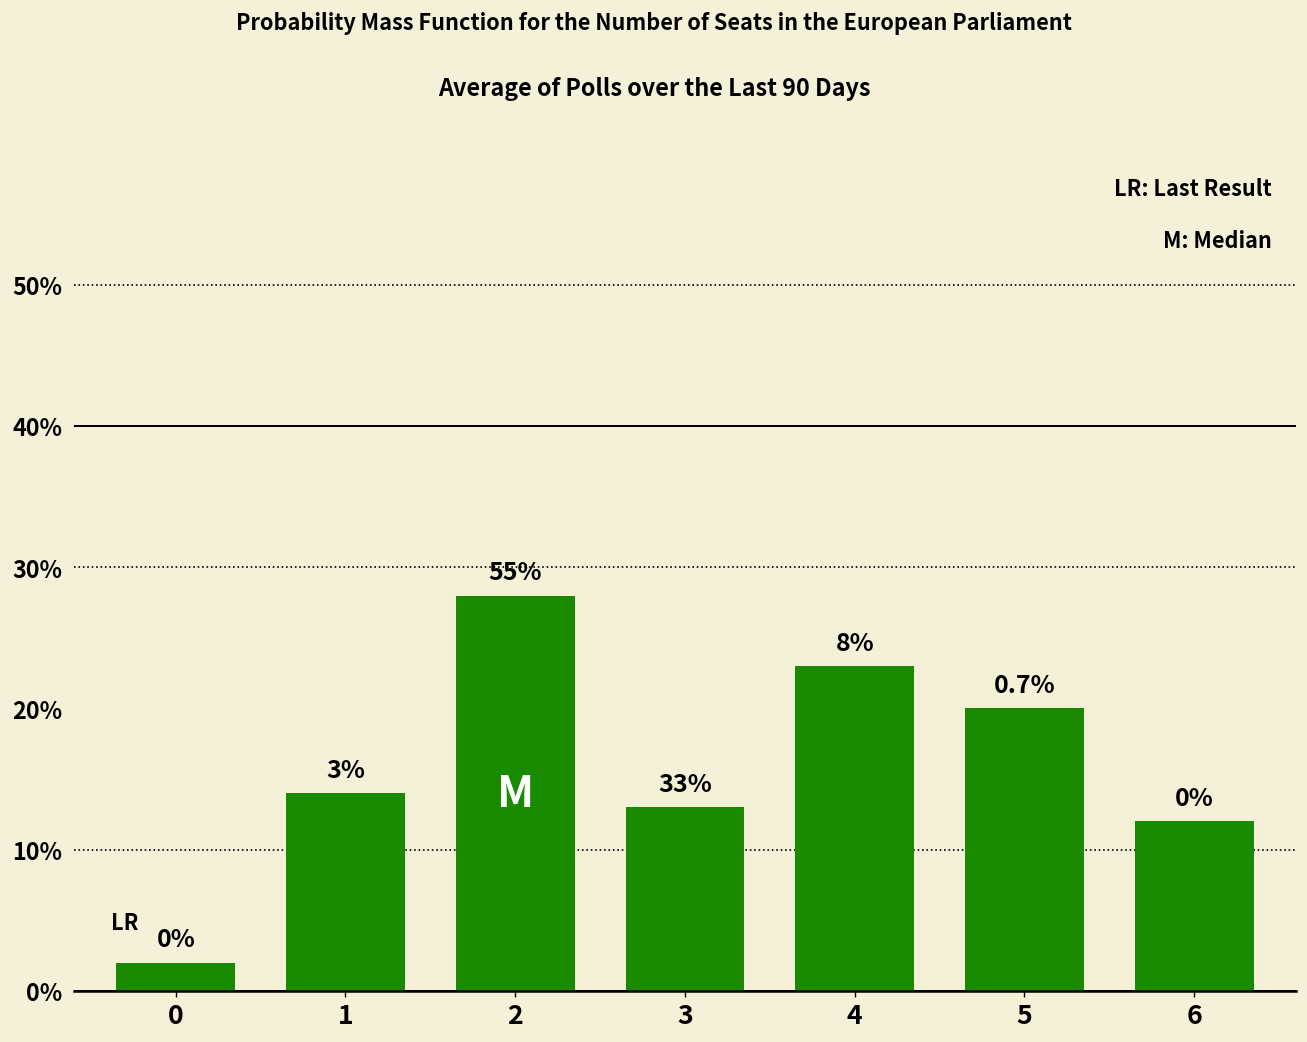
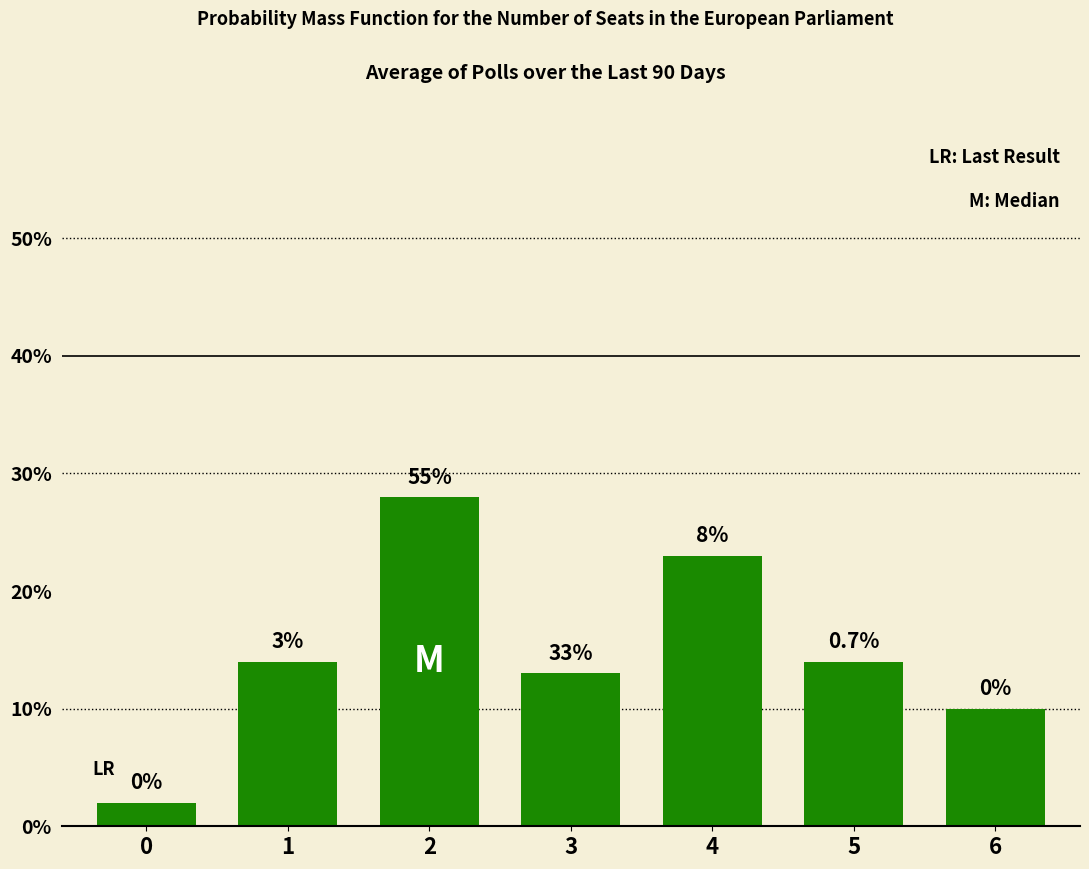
  {
-   "5": "20%",
-   "6": "12%"
+   "5": "14%",
+   "6": "10%"
  }
